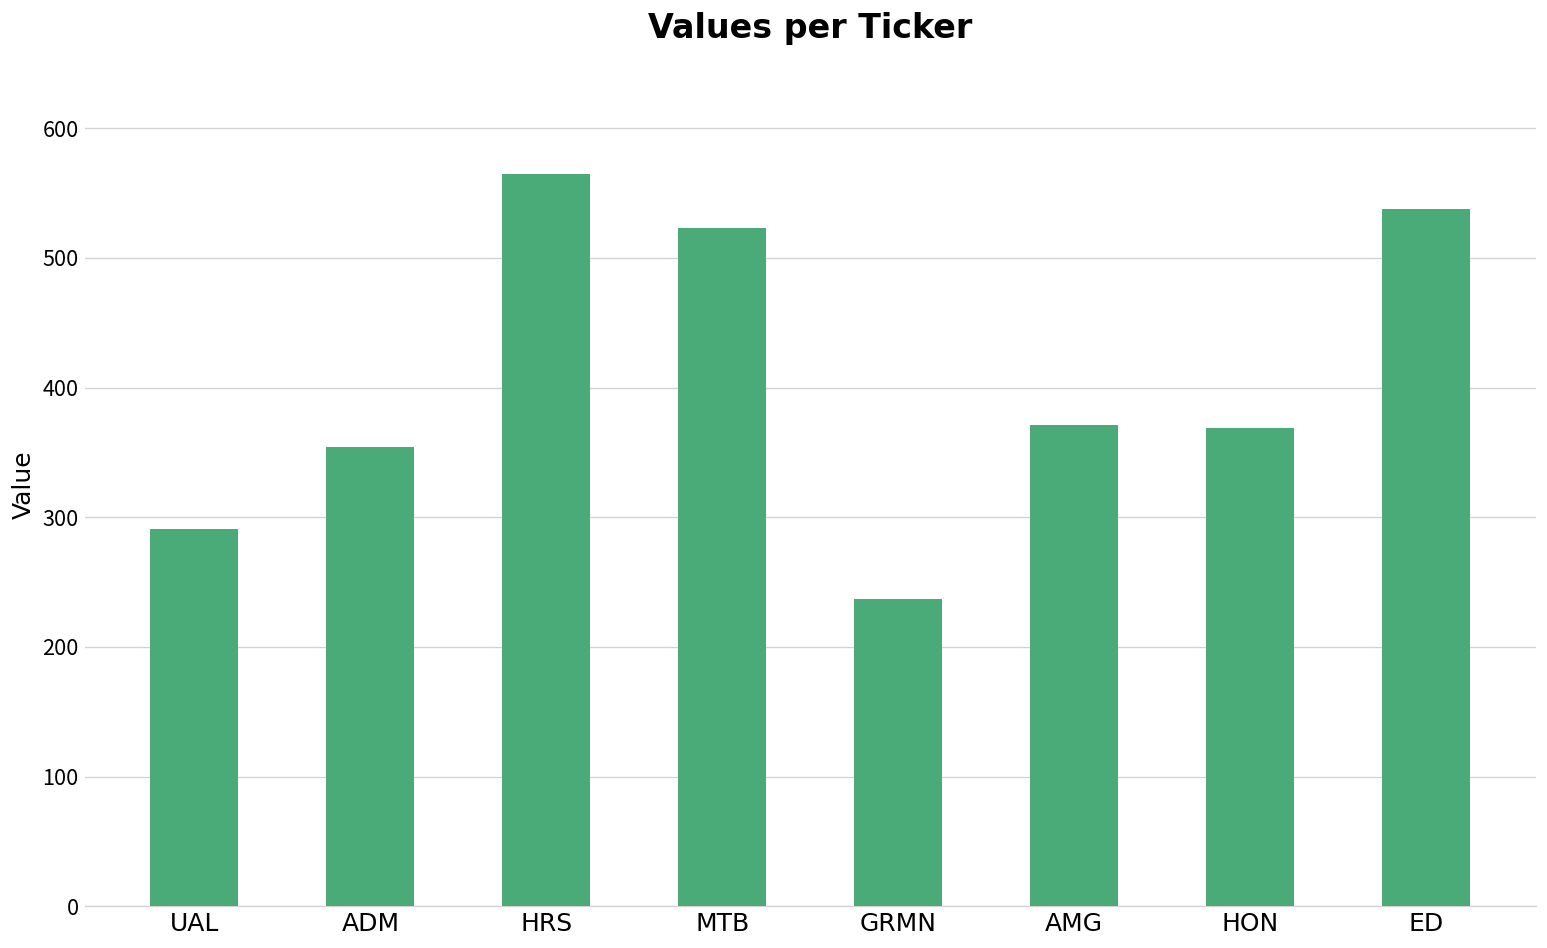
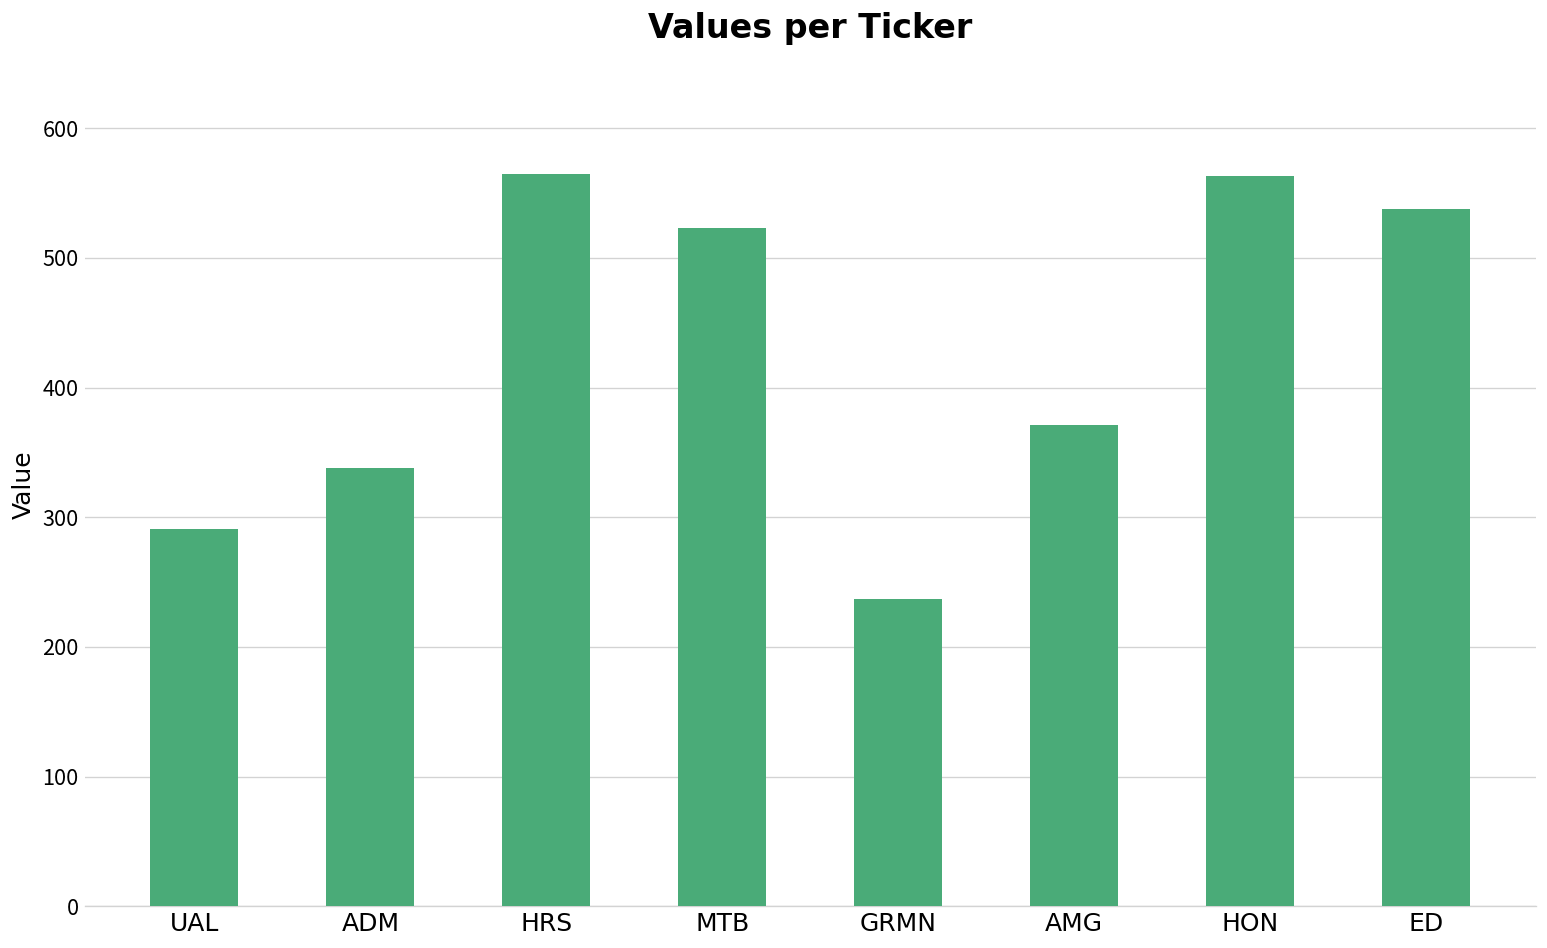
  {
    "UAL": 291,
-   "ADM": 354,
+   "ADM": 338,
    "HRS": 565,
    "MTB": 523,
    "GRMN": 237,
    "AMG": 371,
-   "HON": 369,
+   "HON": 563,
    "ED": 538
  }
